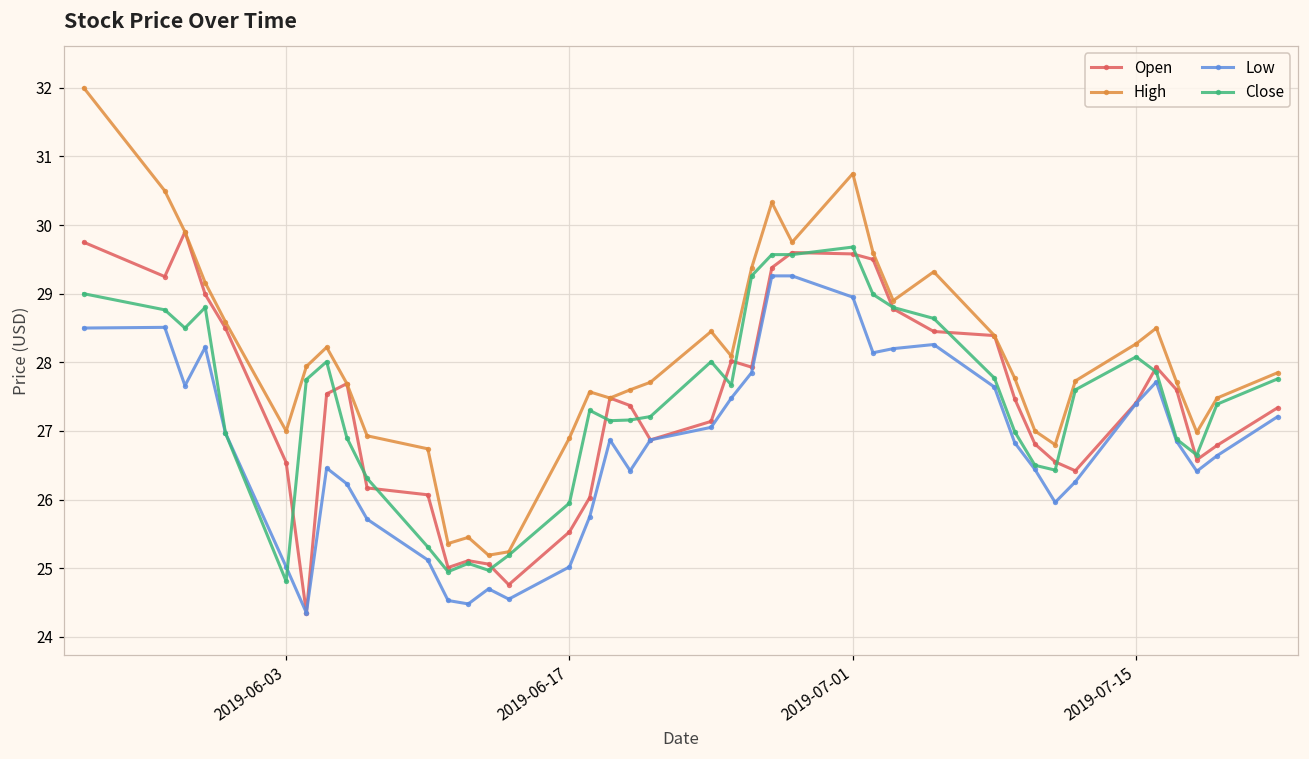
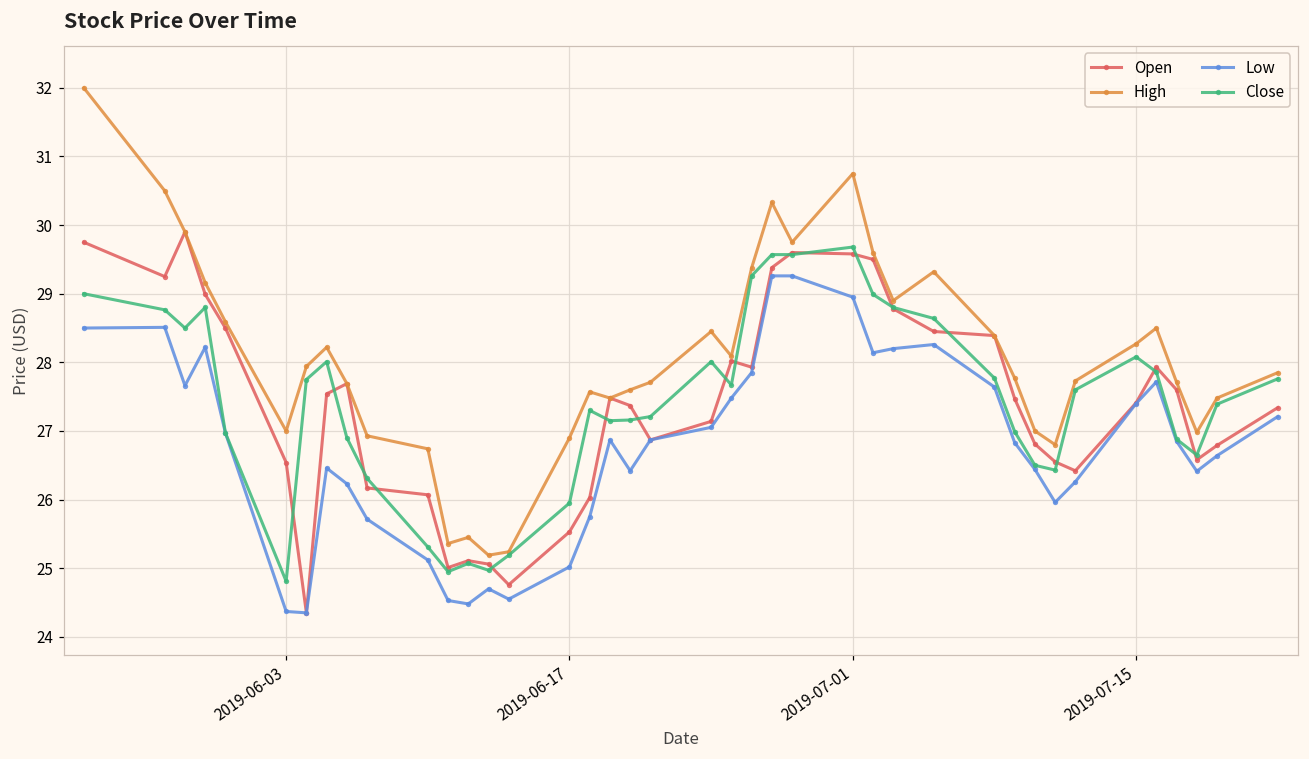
  {
    "Low": {
-     "2019-06-03": 25.0,
+     "2019-06-03": 24.4,
      "2019-06-17": 25.0,
      "2019-07-01": 29.0
    },
    "Close": {
      "2019-06-03": 24.8,
      "2019-06-17": 26.0,
      "2019-07-01": 29.7,
      "2019-07-15": 28.1
    }
  }
